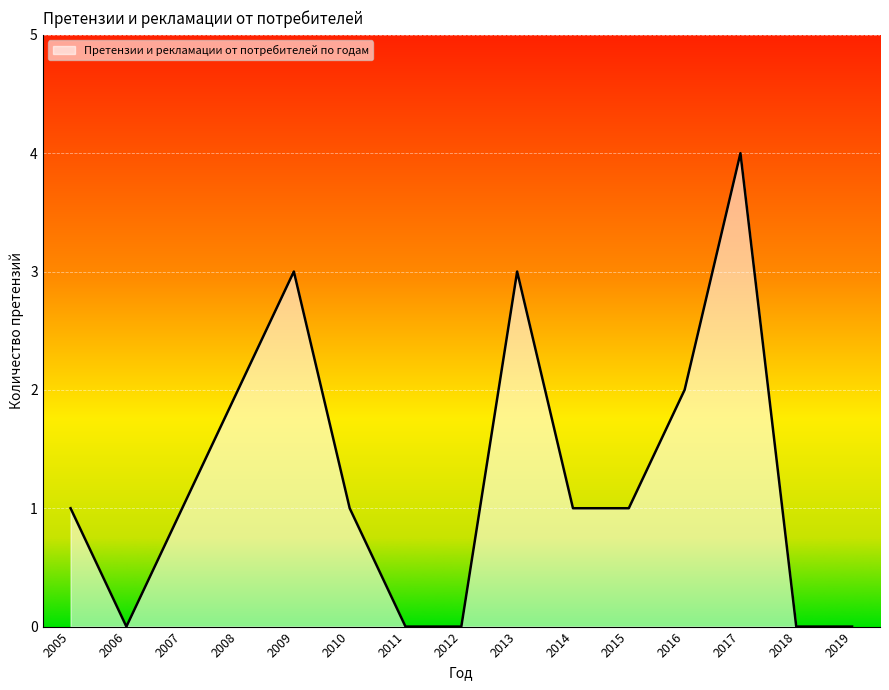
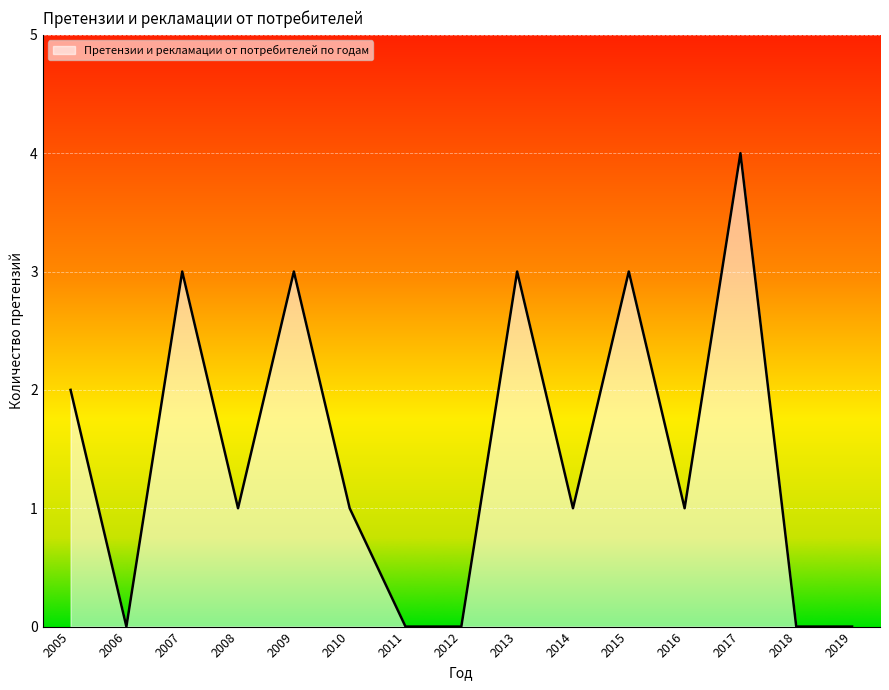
  {
-   "2005": 1,
+   "2005": 2,
    "2006": 0,
-   "2007": 1,
-   "2008": 2,
+   "2007": 3,
+   "2008": 1,
    "2009": 3,
    "2010": 1,
    "2011": 0,
    "2012": 0,
    "2013": 3,
    "2014": 1,
-   "2015": 1,
-   "2016": 2,
+   "2015": 3,
+   "2016": 1,
    "2017": 4,
    "2018": 0,
    "2019": 0
  }
